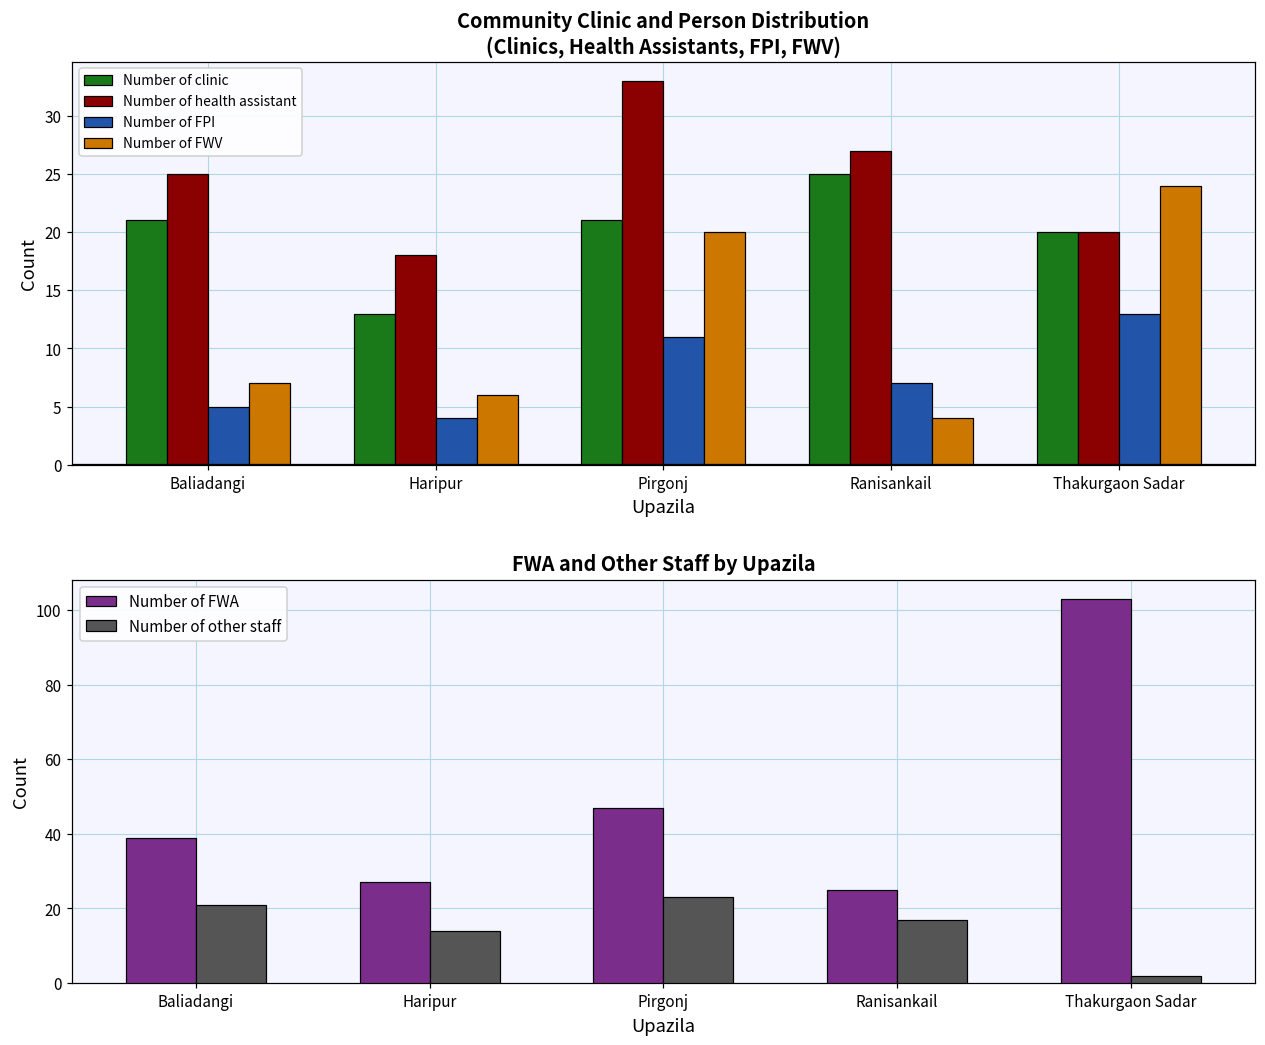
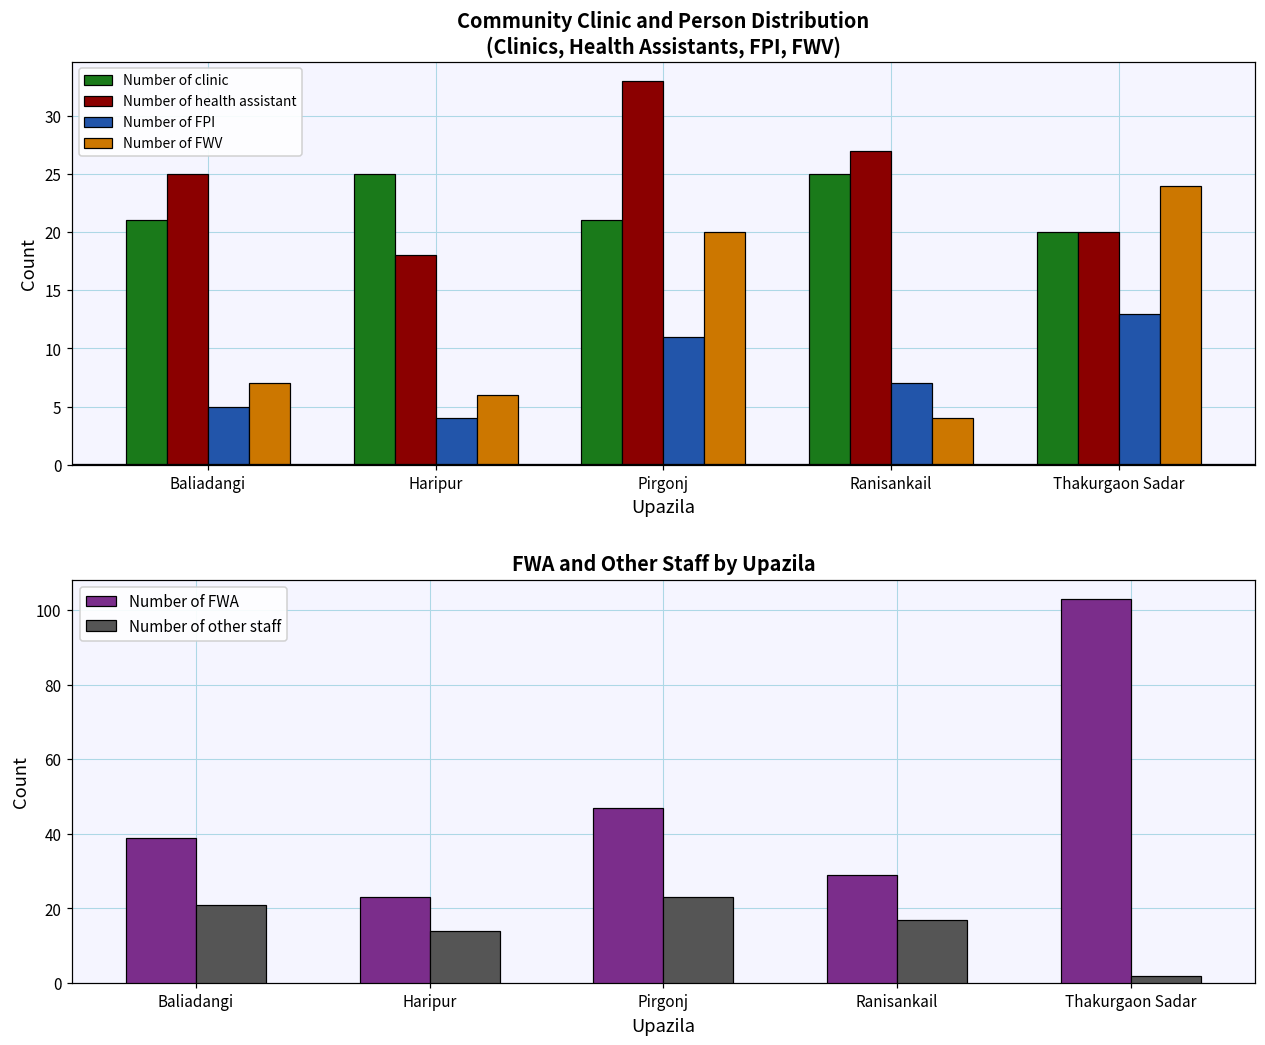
  {
    "Community Clinic and Person Distribution (Clinics, Health Assistants, FPI, FWV)": {
      "Number of clinic": {
        "Baliadangi": 21,
-       "Haripur": 13,
+       "Haripur": 25,
        "Pirgonj": 21,
        "Ranisankail": 25,
        "Thakurgaon Sadar": 20
      },
      "Number of health assistant": {
        "Baliadangi": 25,
        "Haripur": 18,
        "Pirgonj": 33,
        "Ranisankail": 27,
        "Thakurgaon Sadar": 20
      },
      "Number of FPI": {
        "Baliadangi": 5,
        "Haripur": 4,
        "Pirgonj": 11,
        "Ranisankail": 7,
        "Thakurgaon Sadar": 13
      },
      "Number of FWV": {
        "Baliadangi": 7,
        "Haripur": 6,
        "Pirgonj": 20,
        "Ranisankail": 4,
        "Thakurgaon Sadar": 24
      }
    },
    "FWA and Other Staff by Upazila": {
      "Number of FWA": {
        "Baliadangi": 39,
-       "Haripur": 27,
+       "Haripur": 23,
        "Pirgonj": 47,
-       "Ranisankail": 25,
+       "Ranisankail": 29,
        "Thakurgaon Sadar": 103
      },
      "Number of other staff": {
        "Baliadangi": 21,
        "Haripur": 14,
        "Pirgonj": 23,
        "Ranisankail": 17,
        "Thakurgaon Sadar": 2
      }
    }
  }
